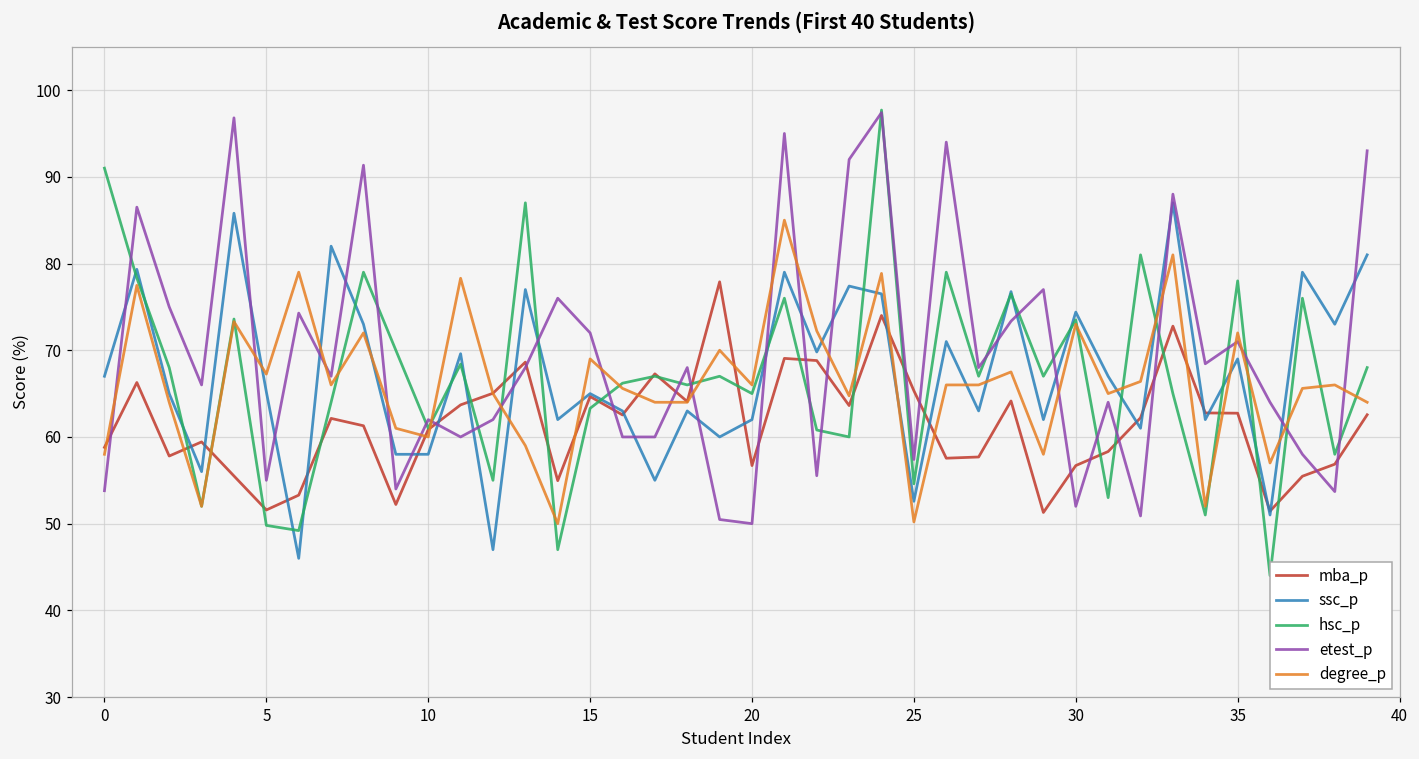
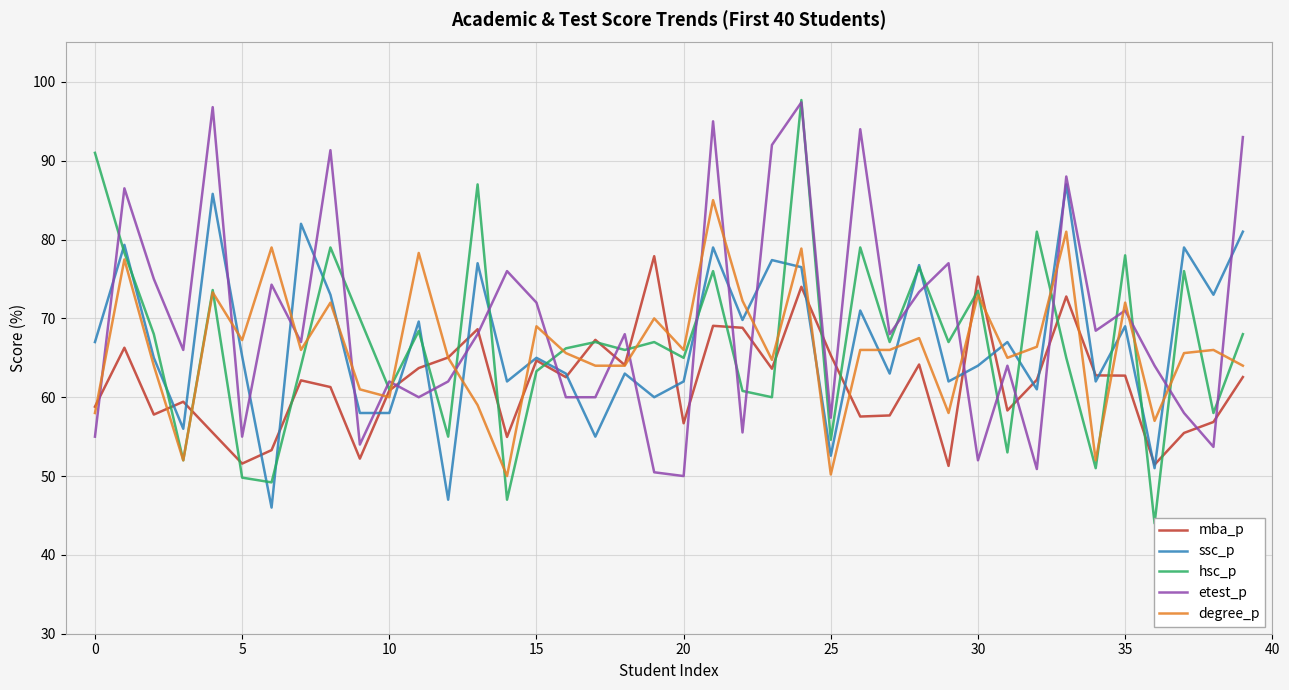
  {
    "mba_p": {
      "0": 59,
      "5": 52,
      "15": 65,
      "20": 57,
      "25": 65,
-     "30": 57,
+     "30": 75,
      "35": 63
    },
    "ssc_p": {
      "0": 67,
      "5": 65,
      "10": 58,
      "15": 65,
      "20": 62,
      "25": 53,
-     "30": 74,
+     "30": 64,
      "35": 69
    },
    "hsc_p": {
      "0": 91,
      "5": 50,
      "15": 63,
      "20": 65,
      "25": 55,
      "30": 74,
      "35": 78
    },
    "etest_p": {
-     "0": 54,
+     "0": 55,
      "5": 55,
      "10": 62,
      "15": 72,
      "20": 50,
      "25": 57,
      "30": 52,
      "35": 71
    },
    "degree_p": {
      "0": 58,
      "5": 67,
      "10": 60,
      "15": 69,
      "20": 66,
      "25": 50,
      "30": 73,
      "35": 72
    }
  }
